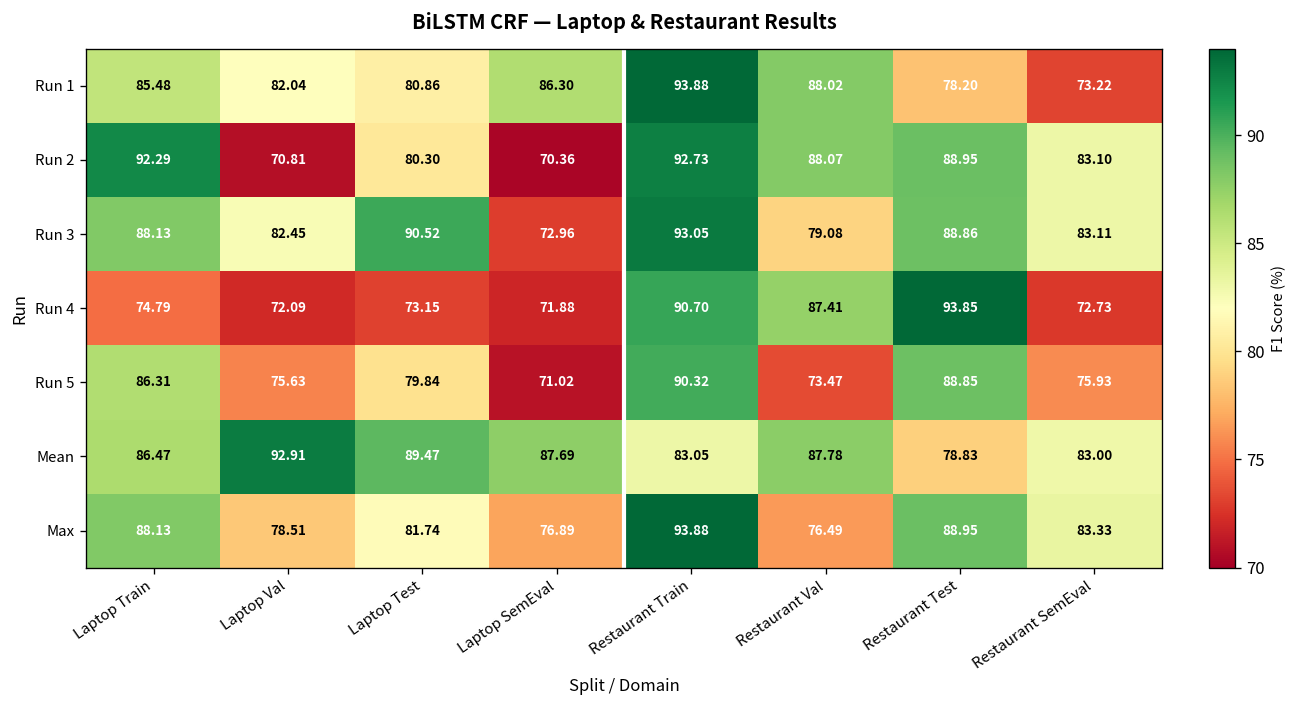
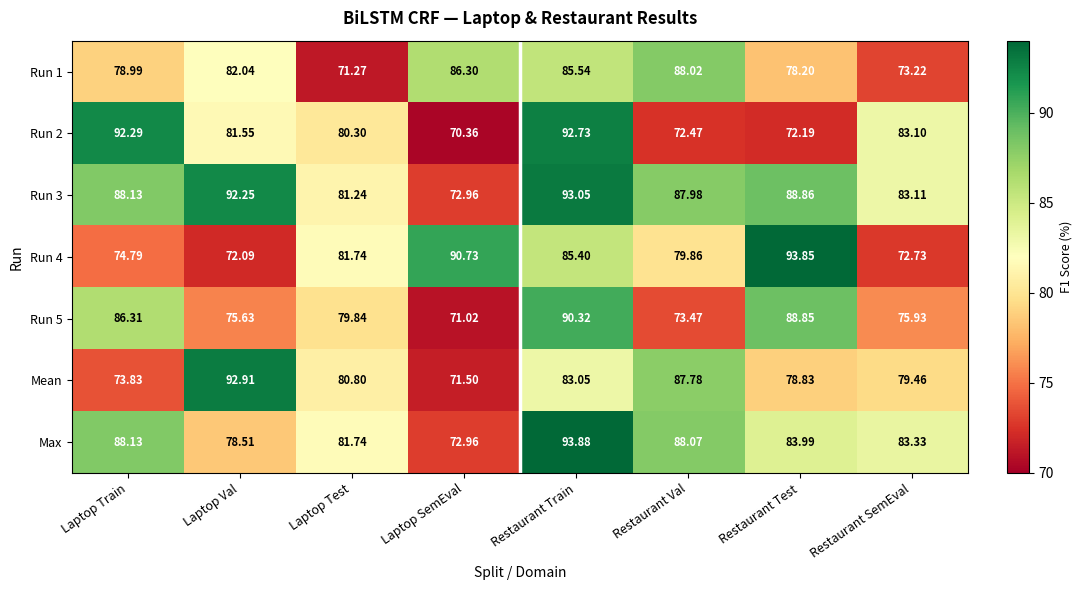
  {
    "Run 1": {
-     "Laptop Train": 85.48,
+     "Laptop Train": 78.99,
      "Laptop Val": 82.04,
-     "Laptop Test": 80.86,
+     "Laptop Test": 71.27,
      "Laptop SemEval": 86.30,
-     "Restaurant Train": 93.88,
+     "Restaurant Train": 85.54,
      "Restaurant Val": 88.02,
      "Restaurant Test": 78.20,
      "Restaurant SemEval": 73.22
    },
    "Run 2": {
      "Laptop Train": 92.29,
-     "Laptop Val": 70.81,
+     "Laptop Val": 81.55,
      "Laptop Test": 80.30,
      "Laptop SemEval": 70.36,
      "Restaurant Train": 92.73,
-     "Restaurant Val": 88.07,
-     "Restaurant Test": 88.95,
+     "Restaurant Val": 72.47,
+     "Restaurant Test": 72.19,
      "Restaurant SemEval": 83.10
    },
    "Run 3": {
      "Laptop Train": 88.13,
-     "Laptop Val": 82.45,
-     "Laptop Test": 90.52,
+     "Laptop Val": 92.25,
+     "Laptop Test": 81.24,
      "Laptop SemEval": 72.96,
      "Restaurant Train": 93.05,
-     "Restaurant Val": 79.08,
+     "Restaurant Val": 87.98,
      "Restaurant Test": 88.86,
      "Restaurant SemEval": 83.11
    },
    "Run 4": {
      "Laptop Train": 74.79,
      "Laptop Val": 72.09,
-     "Laptop Test": 73.15,
-     "Laptop SemEval": 71.88,
-     "Restaurant Train": 90.70,
-     "Restaurant Val": 87.41,
+     "Laptop Test": 81.74,
+     "Laptop SemEval": 90.73,
+     "Restaurant Train": 85.40,
+     "Restaurant Val": 79.86,
      "Restaurant Test": 93.85,
      "Restaurant SemEval": 72.73
    },
    "Run 5": {
      "Laptop Train": 86.31,
      "Laptop Val": 75.63,
      "Laptop Test": 79.84,
      "Laptop SemEval": 71.02,
      "Restaurant Train": 90.32,
      "Restaurant Val": 73.47,
      "Restaurant Test": 88.85,
      "Restaurant SemEval": 75.93
    },
    "Mean": {
-     "Laptop Train": 86.47,
+     "Laptop Train": 73.83,
      "Laptop Val": 92.91,
-     "Laptop Test": 89.47,
-     "Laptop SemEval": 87.69,
+     "Laptop Test": 80.80,
+     "Laptop SemEval": 71.50,
      "Restaurant Train": 83.05,
      "Restaurant Val": 87.78,
      "Restaurant Test": 78.83,
-     "Restaurant SemEval": 83.00
+     "Restaurant SemEval": 79.46
    },
    "Max": {
      "Laptop Train": 88.13,
      "Laptop Val": 78.51,
      "Laptop Test": 81.74,
-     "Laptop SemEval": 76.89,
+     "Laptop SemEval": 72.96,
      "Restaurant Train": 93.88,
-     "Restaurant Val": 76.49,
-     "Restaurant Test": 88.95,
+     "Restaurant Val": 88.07,
+     "Restaurant Test": 83.99,
      "Restaurant SemEval": 83.33
    }
  }
